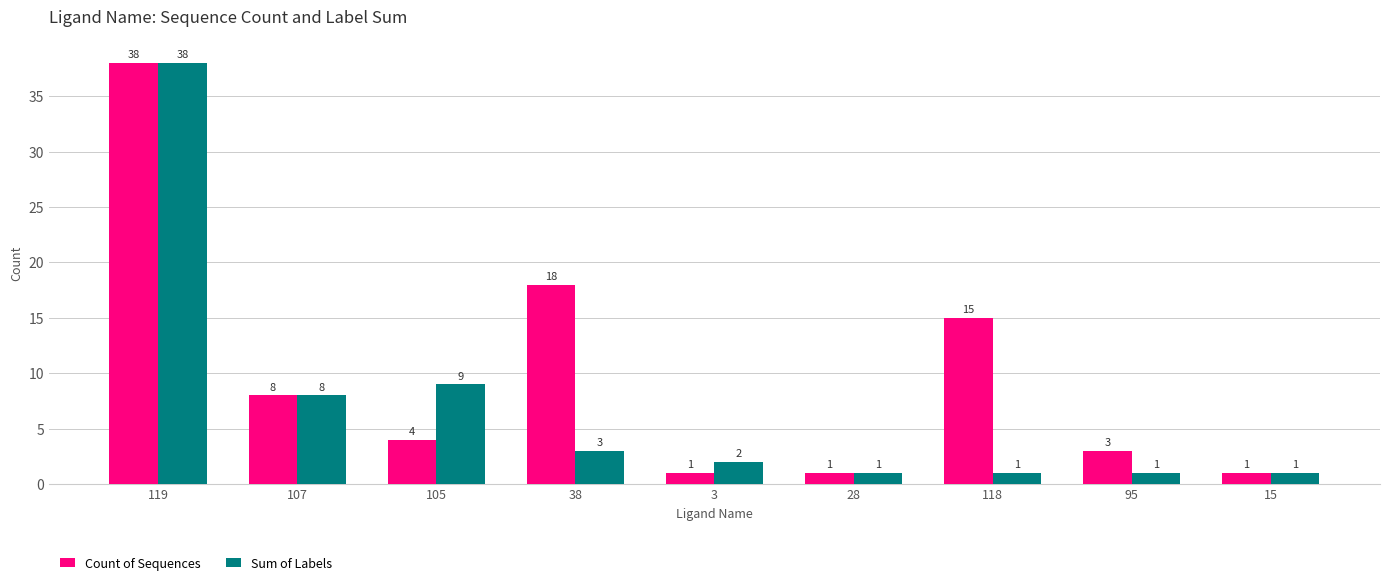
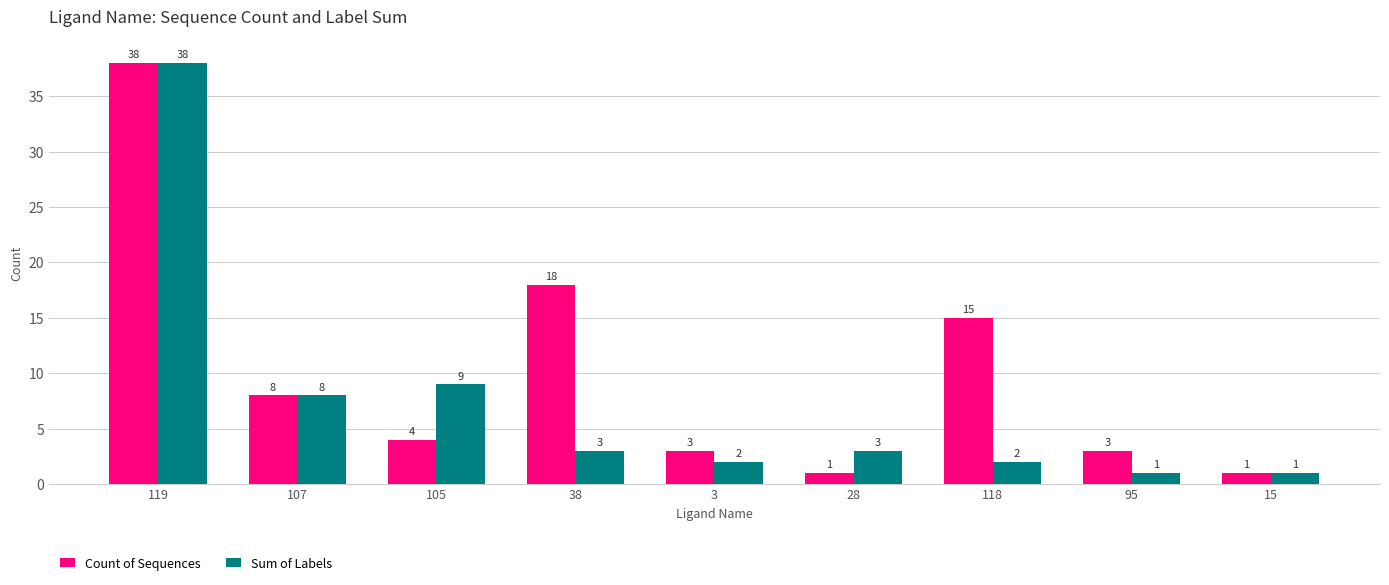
  {
    "Count of Sequences": {
      "119": 38,
      "107": 8,
      "105": 4,
      "38": 18,
-     "3": 1,
+     "3": 3,
      "28": 1,
      "118": 15,
      "95": 3,
      "15": 1
    },
    "Sum of Labels": {
      "119": 38,
      "107": 8,
      "105": 9,
      "38": 3,
      "3": 2,
-     "28": 1,
-     "118": 1,
+     "28": 3,
+     "118": 2,
      "95": 1,
      "15": 1
    }
  }
